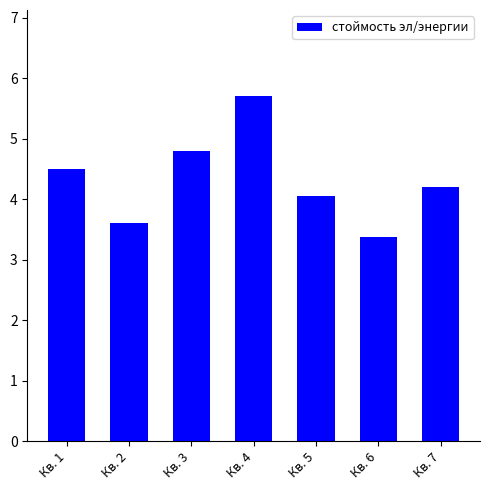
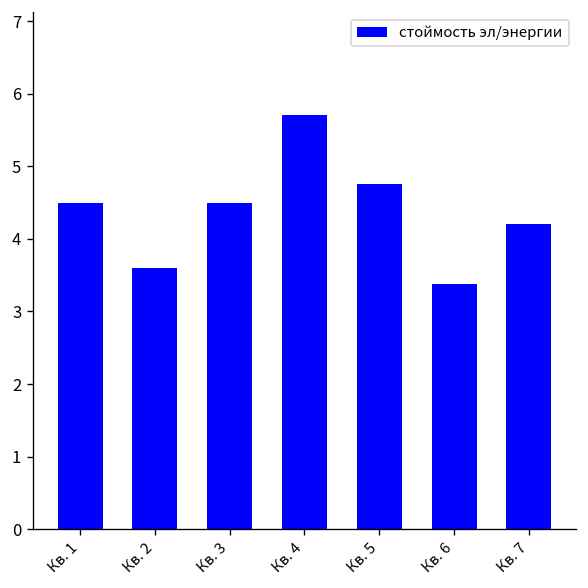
  {
    "Кв. 1": 4.5,
    "Кв. 2": 3.6,
-   "Кв. 3": 4.8,
+   "Кв. 3": 4.5,
    "Кв. 4": 5.7,
-   "Кв. 5": 4.1,
+   "Кв. 5": 4.8,
    "Кв. 6": 3.4,
    "Кв. 7": 4.2
  }
